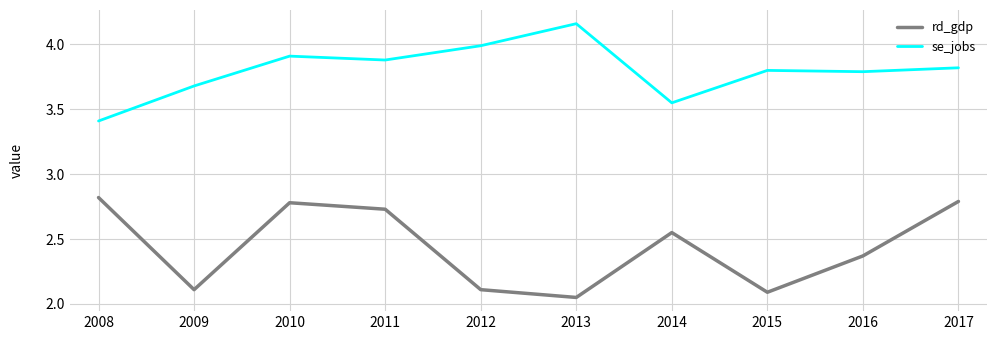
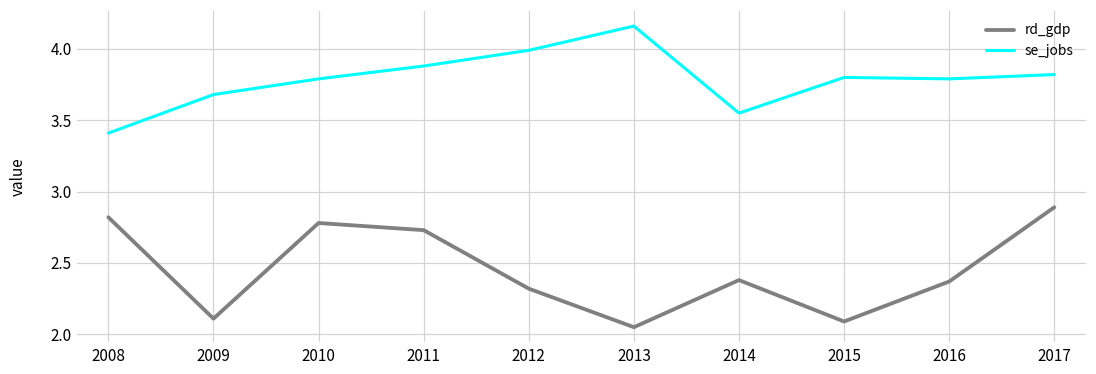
  {
    "rd_gdp": {
      "2008": 2.82,
      "2009": 2.11,
      "2010": 2.78,
      "2011": 2.73,
-     "2012": 2.11,
+     "2012": 2.32,
      "2013": 2.05,
-     "2014": 2.55,
+     "2014": 2.38,
      "2015": 2.09,
      "2016": 2.37,
-     "2017": 2.79
+     "2017": 2.89
    },
    "se_jobs": {
      "2008": 3.41,
      "2009": 3.68,
-     "2010": 3.91,
+     "2010": 3.79,
      "2011": 3.88,
      "2012": 3.99,
      "2013": 4.16,
      "2014": 3.55,
      "2015": 3.80,
      "2016": 3.79,
      "2017": 3.82
    }
  }
